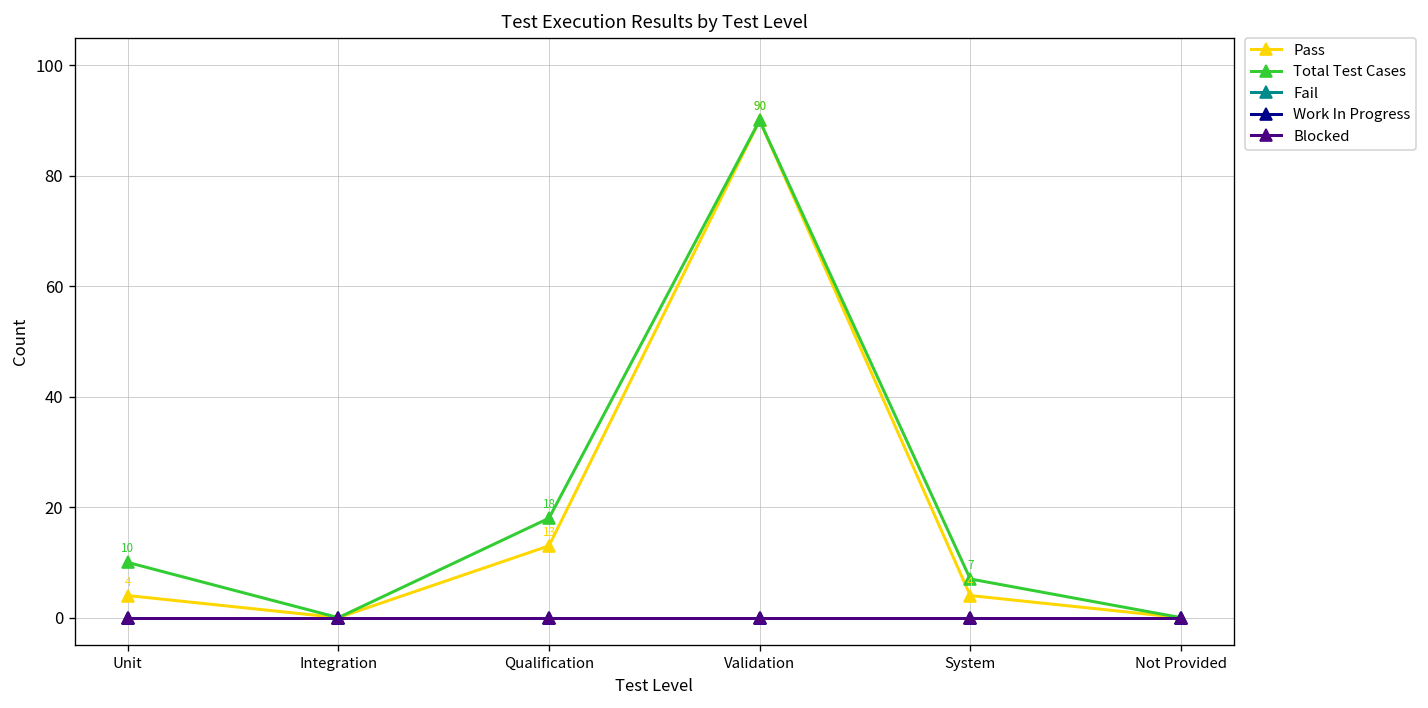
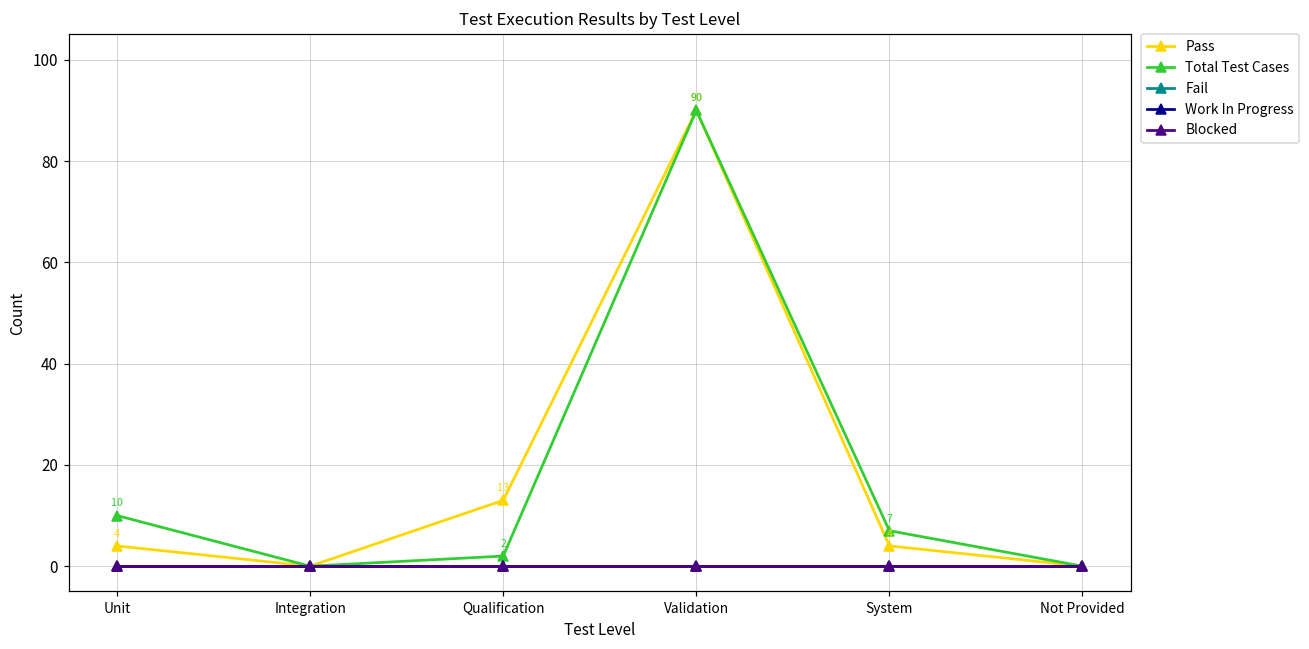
  {
    "Pass": {
      "Unit": 4,
      "Qualification": 13
    },
    "Total Test Cases": {
      "Unit": 10,
-     "Qualification": 18,
+     "Qualification": 2,
      "System": 7
    },
    "Blocked": {
      "Unit": 0,
      "Qualification": 0,
      "Validation": 0,
      "System": 0
    }
  }
